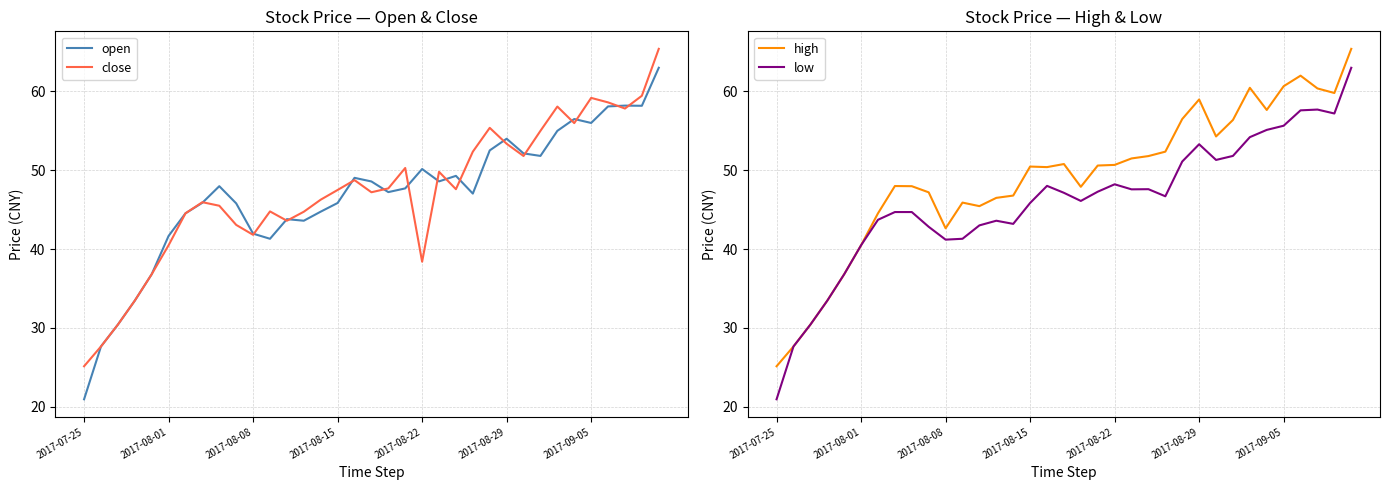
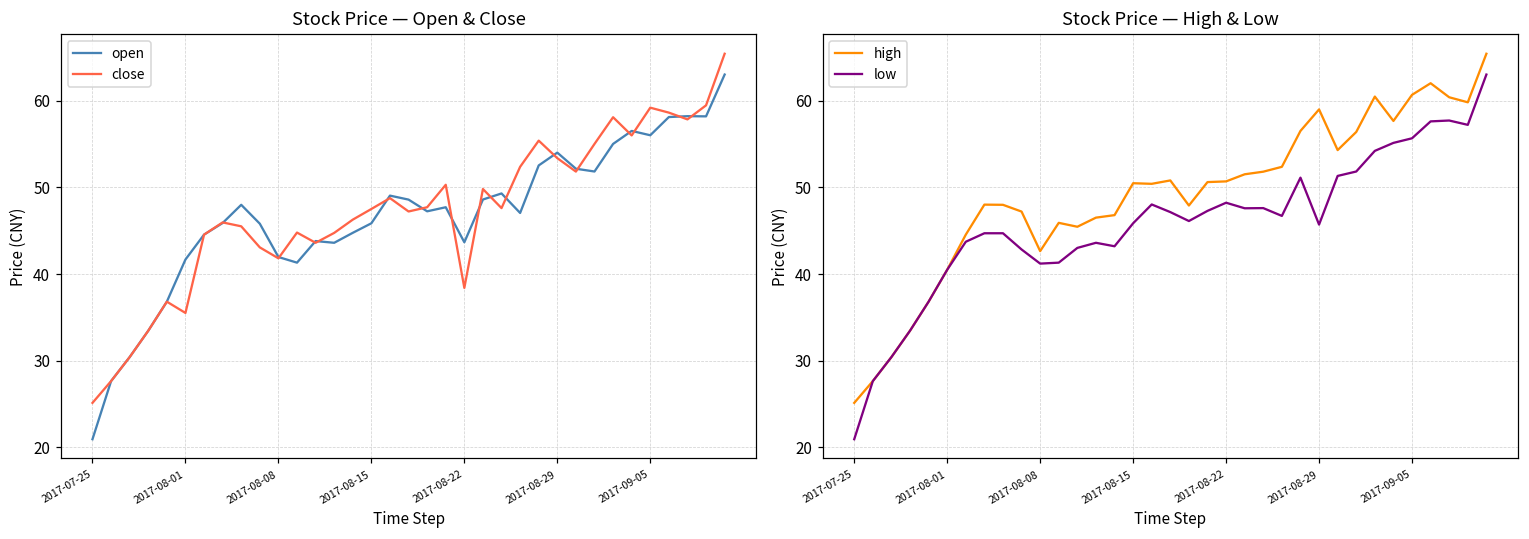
  {
    "Stock Price — Open & Close": {
      "open": {
        "2017-07-25": 21,
        "2017-08-01": 42,
        "2017-08-15": 46,
-       "2017-08-22": 50,
+       "2017-08-22": 44,
        "2017-08-29": 54,
        "2017-09-05": 56
      },
      "close": {
        "2017-07-25": 25,
-       "2017-08-01": 40,
+       "2017-08-01": 36,
        "2017-08-15": 48,
        "2017-08-22": 38,
        "2017-08-29": 53,
        "2017-09-05": 59
      }
    },
    "Stock Price — High & Low": {
      "high": {
        "2017-07-25": 25,
        "2017-08-08": 43,
        "2017-08-15": 50,
        "2017-08-22": 51,
        "2017-08-29": 59,
        "2017-09-05": 61
      },
      "low": {
        "2017-07-25": 21,
        "2017-08-08": 41,
        "2017-08-15": 46,
        "2017-08-22": 48,
-       "2017-08-29": 53,
+       "2017-08-29": 46,
        "2017-09-05": 56
      }
    }
  }
